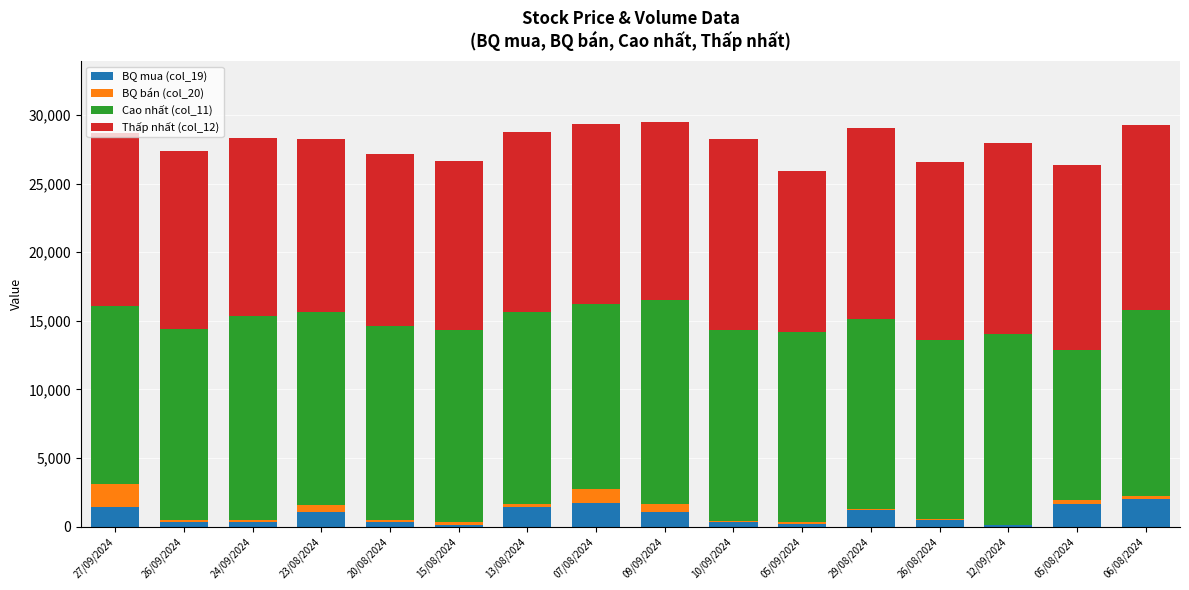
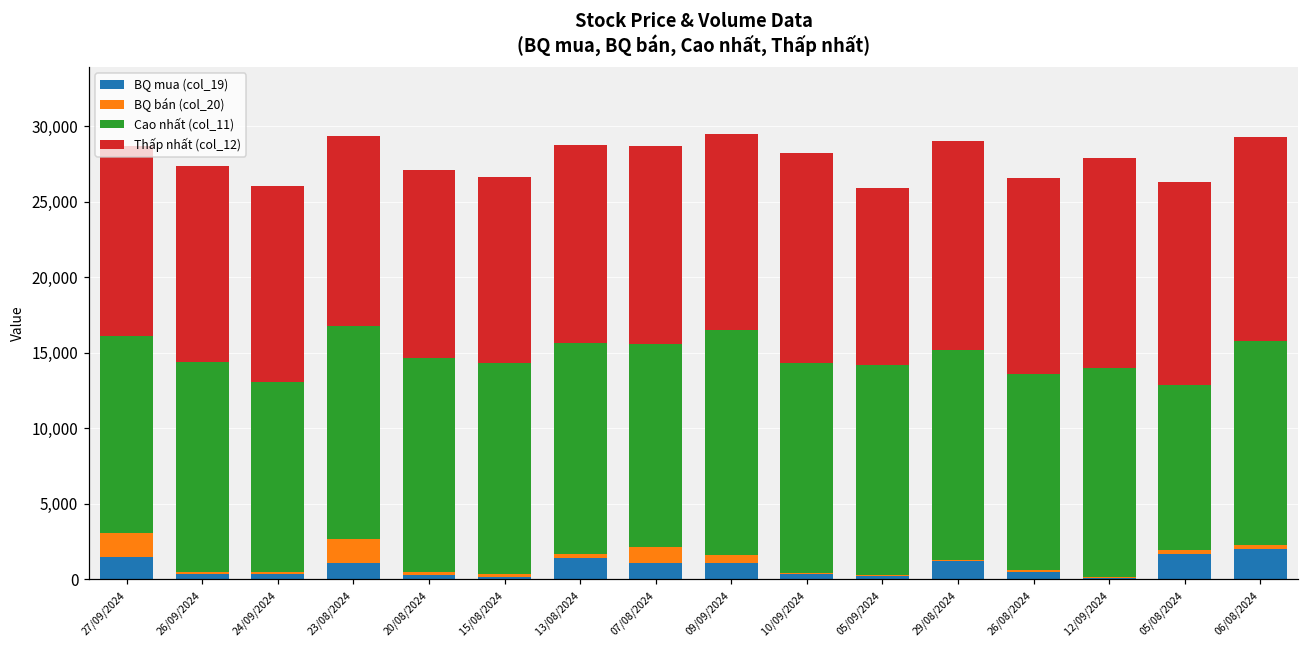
  {
    "BQ mua (col_19)": {
      "27/09/2024": "1,500",
      "26/09/2024": "300",
      "24/09/2024": "400",
      "23/08/2024": "1,100",
      "20/08/2024": "300",
      "13/08/2024": "1,400",
-     "07/08/2024": "1,700",
+     "07/08/2024": "1,100",
      "09/09/2024": "1,100",
      "10/09/2024": "400",
      "05/09/2024": "200",
      "29/08/2024": "1,200",
      "26/08/2024": "500",
      "05/08/2024": "1,700",
      "06/08/2024": "2,000"
    },
    "BQ bán (col_20)": {
      "27/09/2024": "1,600",
-     "23/08/2024": "400",
+     "23/08/2024": "1,600",
      "13/08/2024": "300",
      "07/08/2024": "1,000",
      "09/09/2024": "600",
      "05/08/2024": "300",
      "06/08/2024": "300"
    },
    "Cao nhất (col_11)": {
      "27/09/2024": "13,000",
      "26/09/2024": "13,900",
-     "24/09/2024": "14,900",
+     "24/09/2024": "12,600",
      "23/08/2024": "14,100",
      "20/08/2024": "14,200",
      "15/08/2024": "14,000",
      "13/08/2024": "14,000",
      "07/08/2024": "13,500",
      "09/09/2024": "14,900",
      "10/09/2024": "13,900",
      "05/09/2024": "13,900",
      "29/08/2024": "13,900",
      "26/08/2024": "13,000",
      "12/09/2024": "13,900",
      "05/08/2024": "10,900",
      "06/08/2024": "13,500"
    },
    "Thấp nhất (col_12)": {
      "26/09/2024": "13,000",
      "24/09/2024": "13,000",
      "23/08/2024": "12,600",
      "20/08/2024": "12,500",
      "15/08/2024": "12,300",
      "13/08/2024": "13,100",
      "07/08/2024": "13,100",
      "09/09/2024": "13,000",
      "10/09/2024": "13,900",
      "05/09/2024": "11,700",
      "29/08/2024": "13,900",
      "26/08/2024": "13,000",
      "12/09/2024": "13,900",
      "05/08/2024": "13,500",
      "06/08/2024": "13,500"
    }
  }
